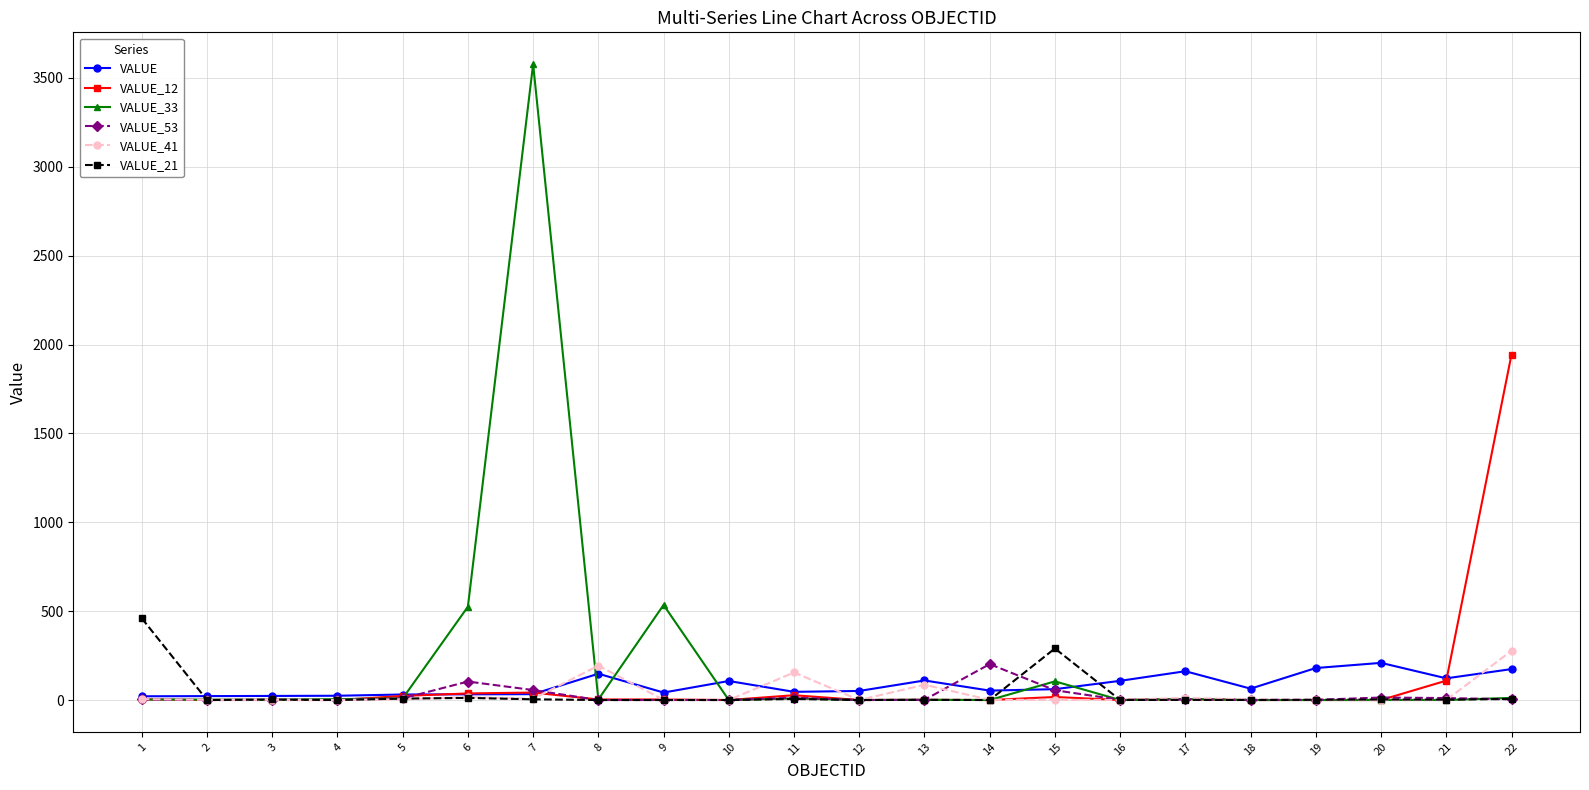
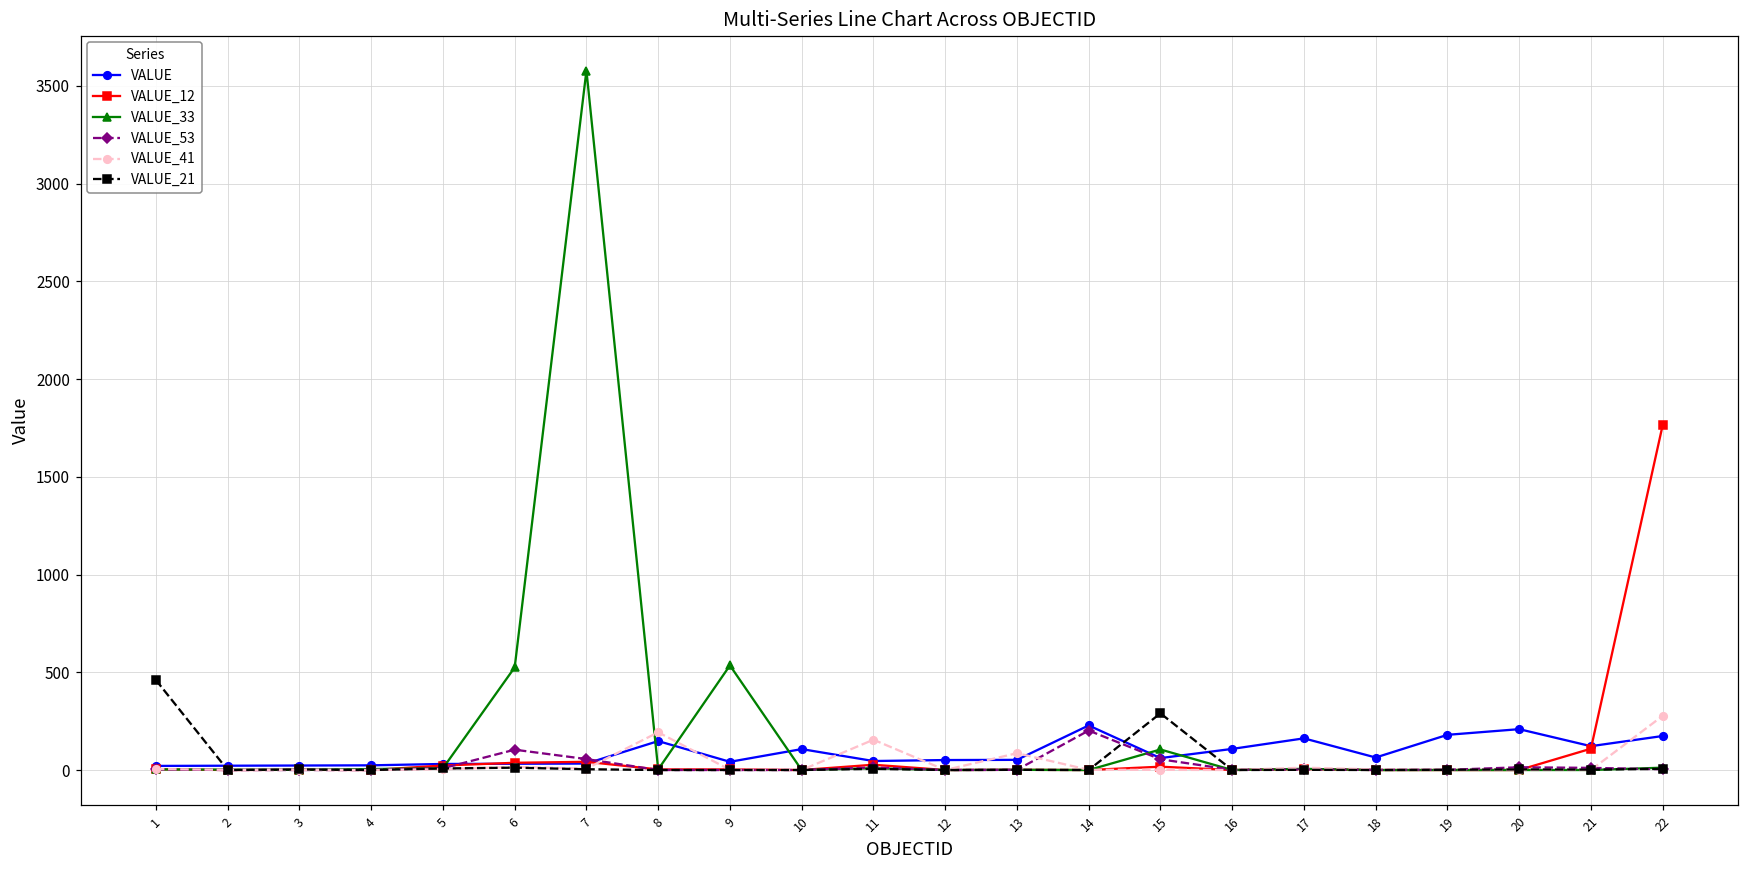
  {
    "VALUE": {
      "1": 20,
      "2": 20,
      "3": 20,
      "4": 20,
      "8": 150,
      "9": 40,
      "10": 110,
      "11": 50,
      "12": 50,
-     "13": 110,
-     "14": 50,
+     "13": 50,
+     "14": 230,
      "16": 110,
      "17": 160,
      "18": 60,
      "19": 180,
      "20": 210,
      "22": 170
    },
    "VALUE_12": {
      "15": 20,
-     "22": 1940
+     "22": 1760
    },
    "VALUE_33": {
      "6": 530,
      "7": 3580,
      "9": 540,
      "15": 110
    },
    "VALUE_53": {
      "6": 100,
      "14": 200
    },
    "VALUE_41": {
      "8": 190,
      "11": 160,
      "13": 90,
      "15": 0,
      "22": 280
    },
    "VALUE_21": {
      "1": 460,
      "15": 290
    }
  }
